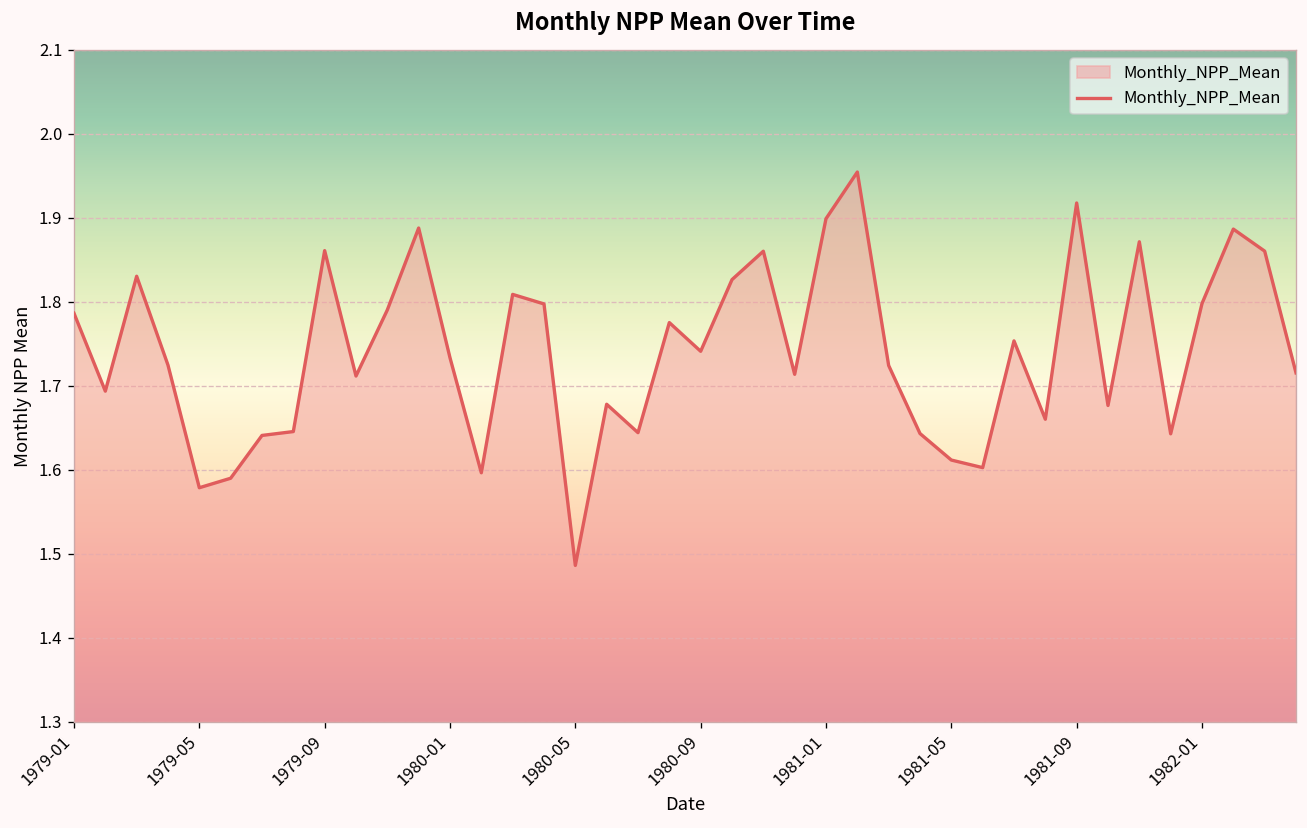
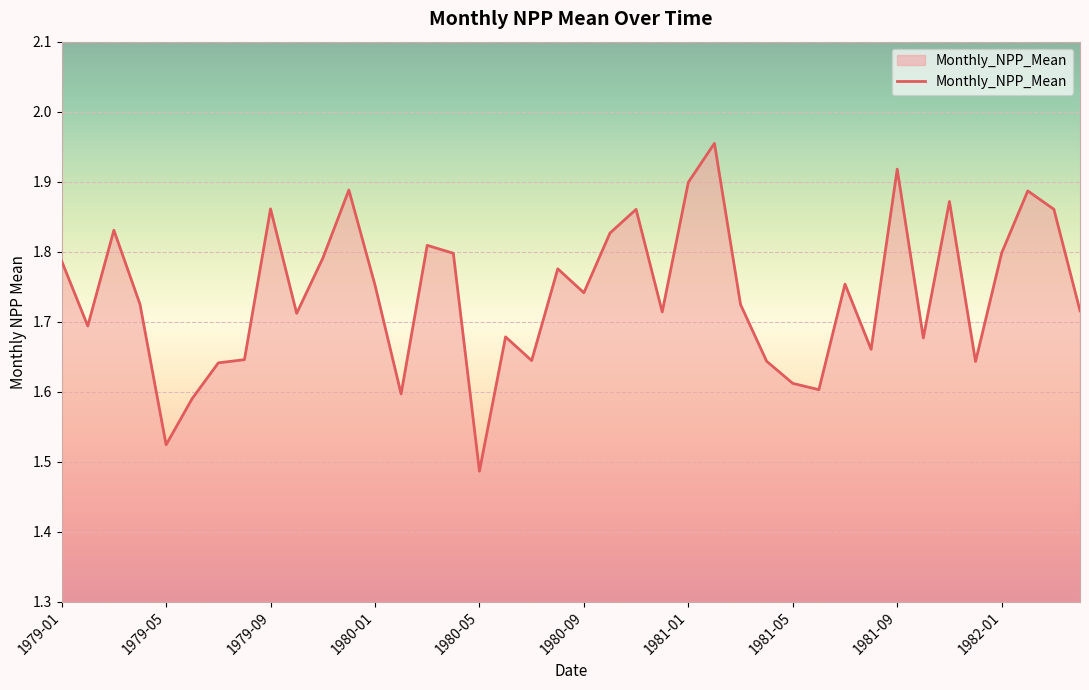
  {
    "1979-01": 1.79,
-   "1979-05": 1.58,
+   "1979-05": 1.52,
    "1979-09": 1.86,
-   "1980-01": 1.73,
+   "1980-01": 1.75,
    "1980-05": 1.49,
    "1980-09": 1.74,
    "1981-01": 1.90,
    "1981-05": 1.61,
    "1981-09": 1.92,
    "1982-01": 1.80
  }
